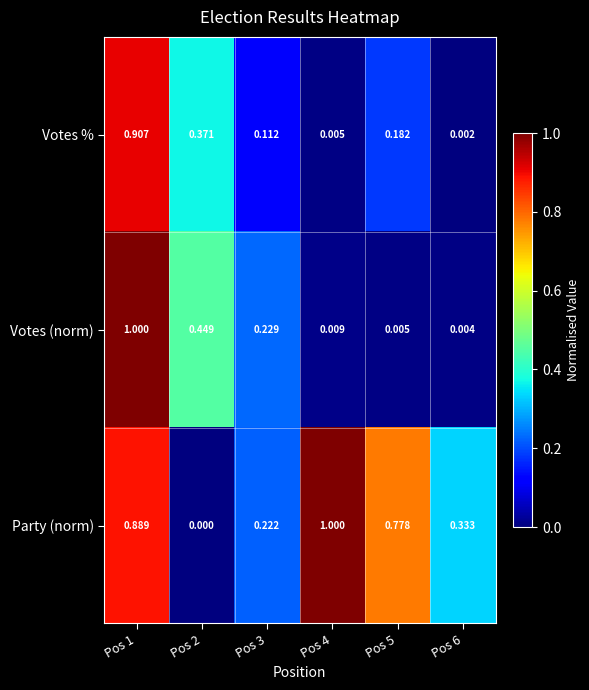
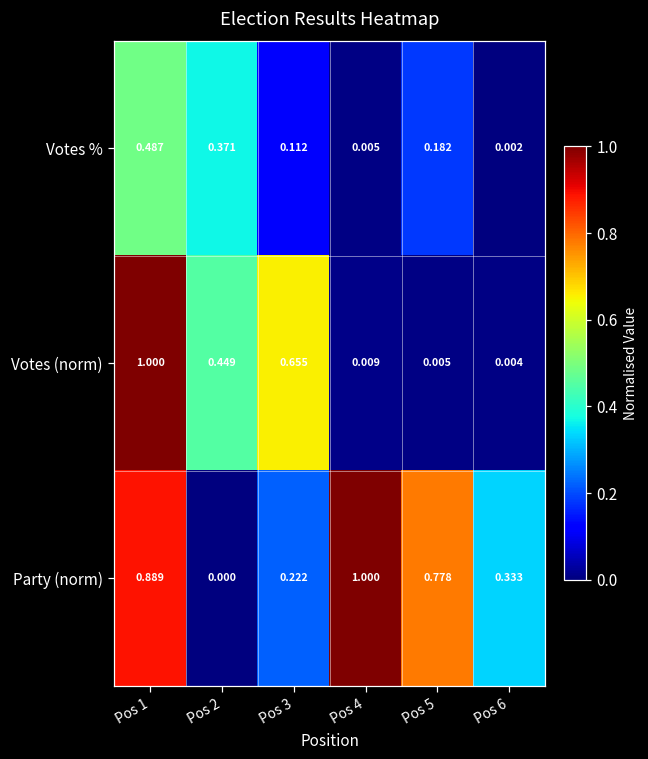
  {
    "Votes %": {
-     "Pos 1": 0.907,
+     "Pos 1": 0.487,
      "Pos 2": 0.371,
      "Pos 3": 0.112,
      "Pos 4": 0.005,
      "Pos 5": 0.182,
      "Pos 6": 0.002
    },
    "Votes (norm)": {
      "Pos 1": 1.000,
      "Pos 2": 0.449,
-     "Pos 3": 0.229,
+     "Pos 3": 0.655,
      "Pos 4": 0.009,
      "Pos 5": 0.005,
      "Pos 6": 0.004
    },
    "Party (norm)": {
      "Pos 1": 0.889,
      "Pos 2": 0.000,
      "Pos 3": 0.222,
      "Pos 4": 1.000,
      "Pos 5": 0.778,
      "Pos 6": 0.333
    }
  }
